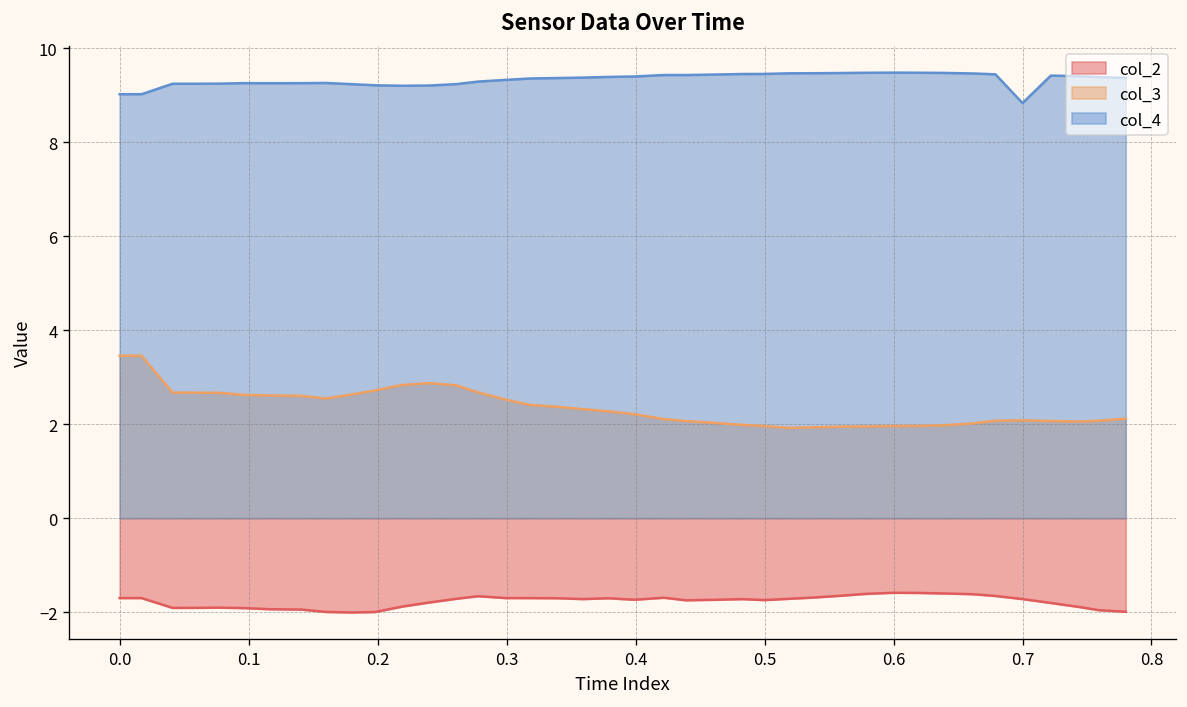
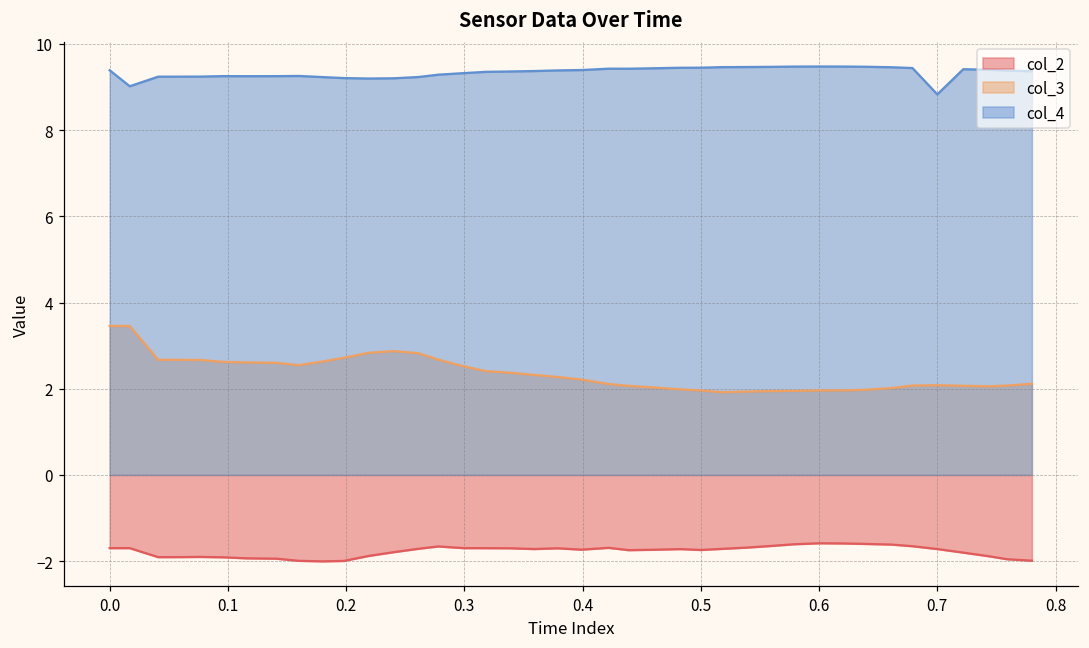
  {
    "col_4": {
-     "0.0": 9.0,
+     "0.0": 9.4,
      "0.5": 9.4,
      "0.6": 9.5,
      "0.7": 8.8
    }
  }
